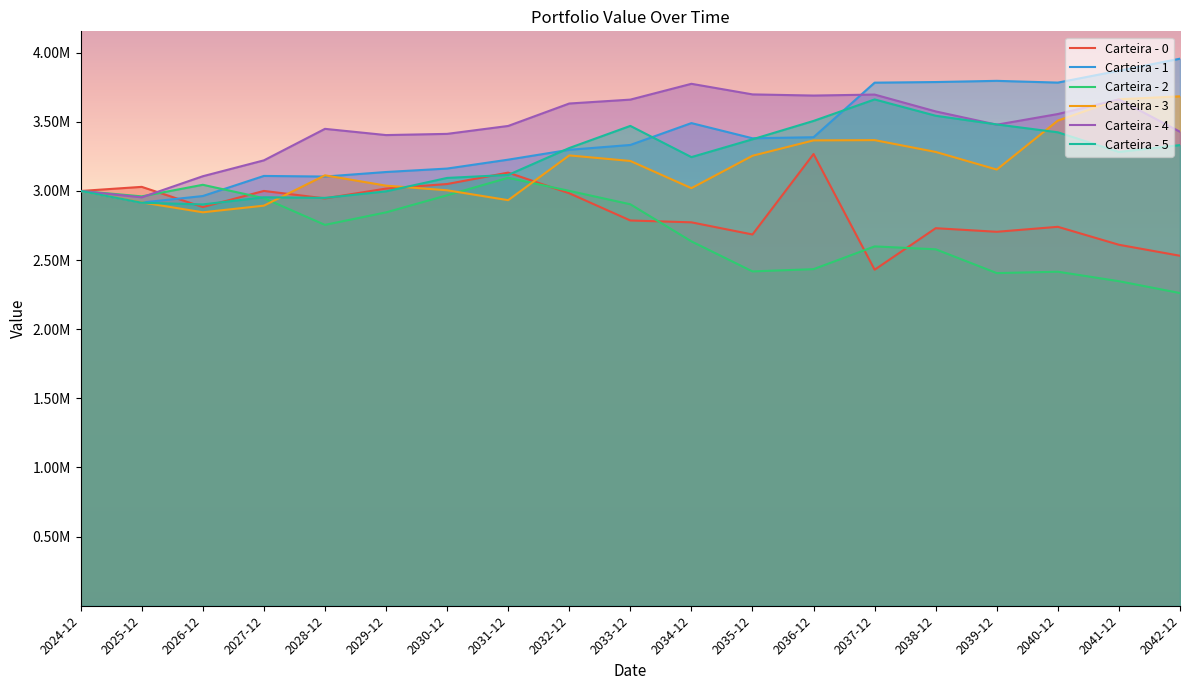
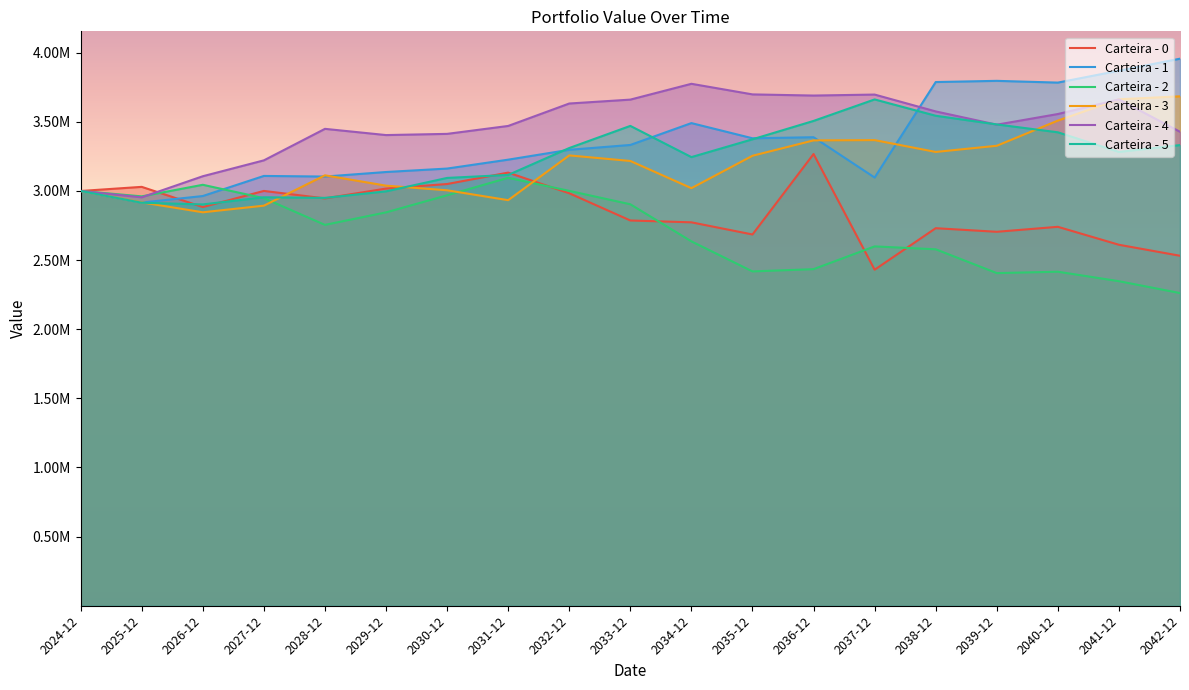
  {
    "Carteira - 0": {
      "2025-12": 3030000,
      "2026-12": 2880000,
      "2027-12": 3000000,
      "2029-12": 3020000,
      "2030-12": 3050000,
      "2033-12": 2790000,
      "2034-12": 2770000,
      "2035-12": 2690000,
      "2036-12": 3270000,
      "2037-12": 2430000,
      "2038-12": 2730000,
      "2039-12": 2700000,
      "2040-12": 2740000,
      "2041-12": 2610000,
      "2042-12": 2530000
    },
    "Carteira - 1": {
      "2026-12": 2960000,
      "2027-12": 3110000,
      "2029-12": 3140000,
      "2030-12": 3160000,
      "2031-12": 3230000,
      "2033-12": 3330000,
      "2034-12": 3490000,
      "2036-12": 3390000,
-     "2037-12": 3780000,
+     "2037-12": 3100000,
      "2038-12": 3790000,
      "2039-12": 3800000,
      "2040-12": 3780000,
      "2042-12": 3960000
    },
    "Carteira - 3": {
      "2026-12": 2850000,
      "2027-12": 2890000,
      "2029-12": 3040000,
      "2030-12": 3000000,
      "2031-12": 2930000,
      "2032-12": 3260000,
      "2033-12": 3220000,
      "2034-12": 3020000,
      "2035-12": 3250000,
      "2036-12": 3370000,
      "2037-12": 3370000,
      "2038-12": 3280000,
-     "2039-12": 3150000,
+     "2039-12": 3330000,
      "2040-12": 3510000,
      "2042-12": 3680000
    },
    "Carteira - 4": {
      "2026-12": 3110000,
      "2027-12": 3220000,
      "2028-12": 3450000,
      "2029-12": 3400000,
      "2030-12": 3410000,
      "2031-12": 3470000,
      "2032-12": 3630000,
      "2033-12": 3660000,
      "2034-12": 3780000,
      "2035-12": 3700000,
      "2036-12": 3690000,
      "2037-12": 3700000,
      "2038-12": 3580000,
      "2040-12": 3560000,
      "2042-12": 3430000
    }
  }
